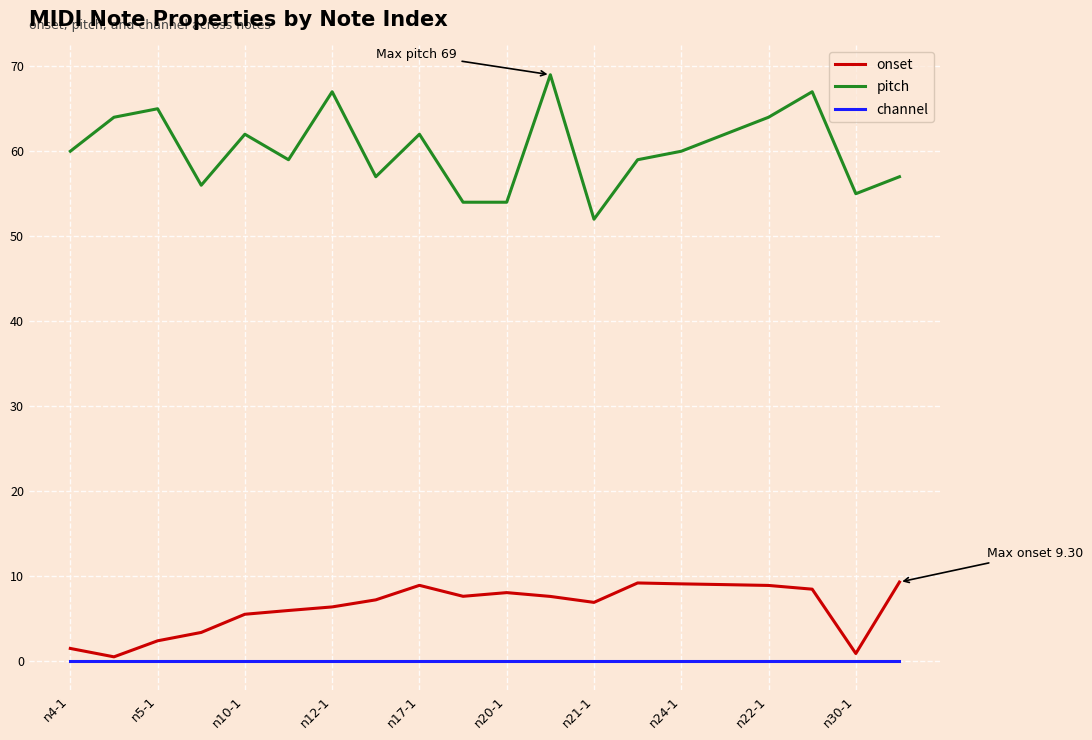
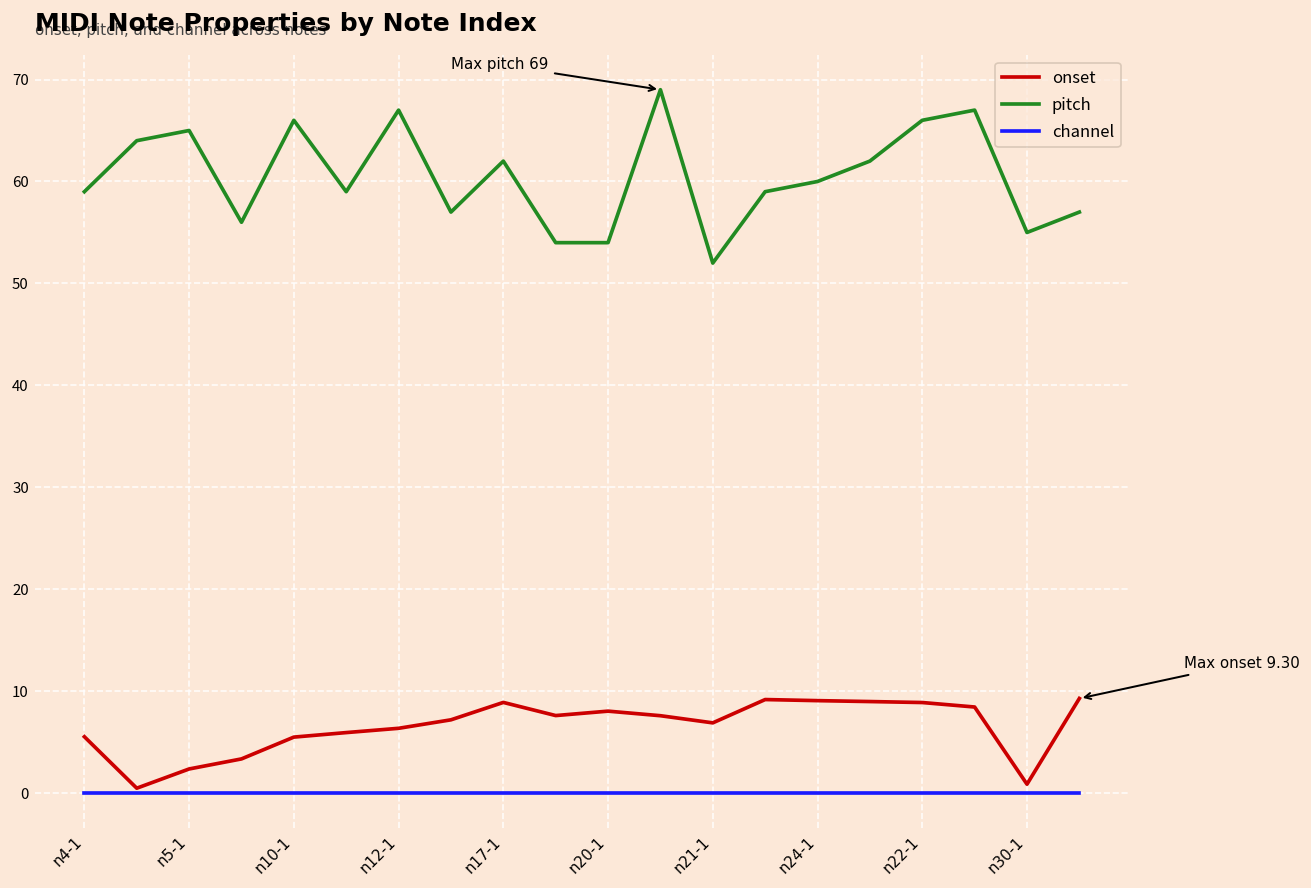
  {
    "onset": {
-     "n4-1": 1,
+     "n4-1": 6,
      "n5-1": 2,
      "n10-1": 6,
      "n12-1": 6,
      "n17-1": 9,
      "n20-1": 8,
      "n21-1": 7,
      "n24-1": 9,
      "n22-1": 9,
      "n30-1": 1
    },
    "pitch": {
-     "n4-1": 60,
+     "n4-1": 59,
      "n5-1": 65,
-     "n10-1": 62,
+     "n10-1": 66,
      "n12-1": 67,
      "n17-1": 62,
      "n20-1": 54,
      "n21-1": 52,
      "n24-1": 60,
-     "n22-1": 64,
+     "n22-1": 66,
      "n30-1": 55
    },
    "channel": {
      "n4-1": 0,
      "n5-1": 0,
      "n10-1": 0,
      "n12-1": 0,
      "n17-1": 0,
      "n20-1": 0,
      "n21-1": 0,
      "n24-1": 0,
      "n22-1": 0,
      "n30-1": 0
    }
  }
